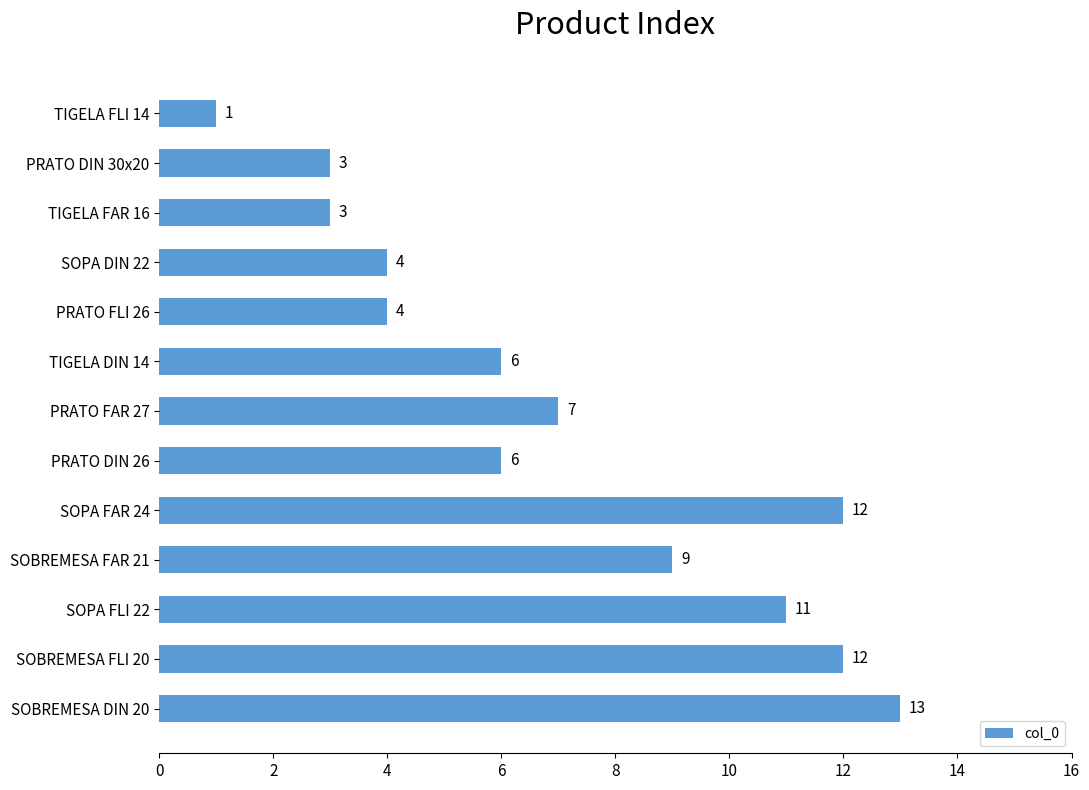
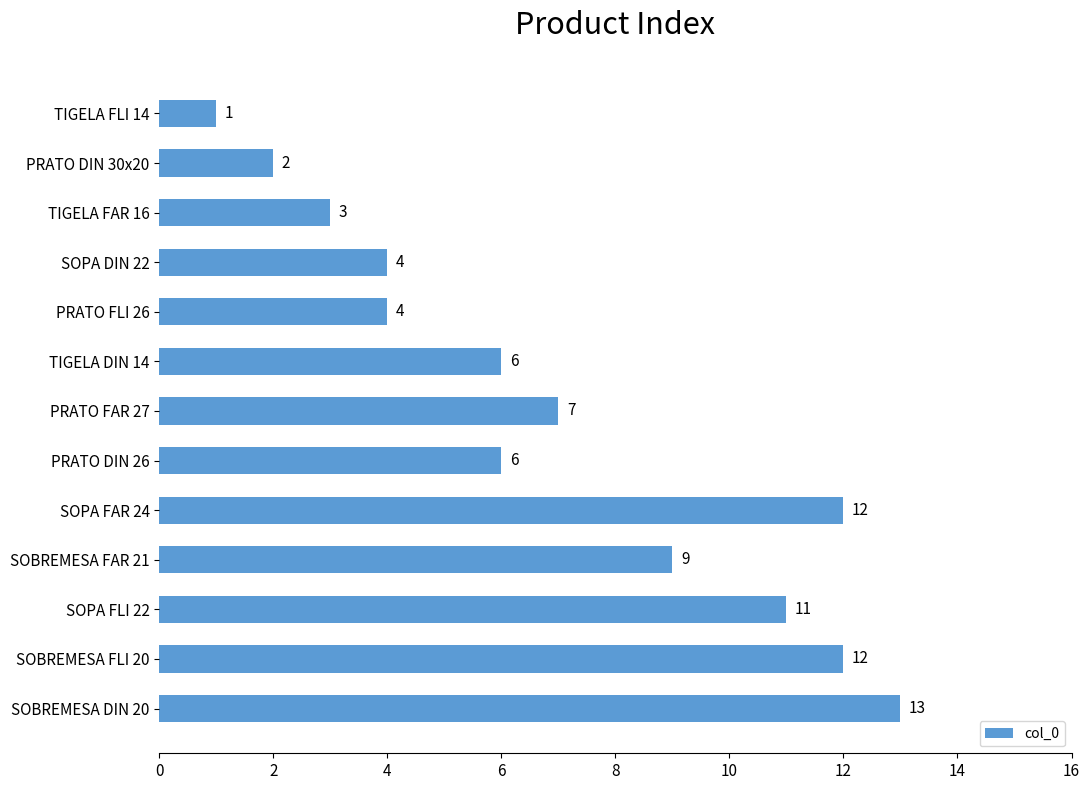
  {
    "TIGELA FLI 14": 1,
-   "PRATO DIN 30x20": 3,
+   "PRATO DIN 30x20": 2,
    "TIGELA FAR 16": 3,
    "SOPA DIN 22": 4,
    "PRATO FLI 26": 4,
    "TIGELA DIN 14": 6,
    "PRATO FAR 27": 7,
    "PRATO DIN 26": 6,
    "SOPA FAR 24": 12,
    "SOBREMESA FAR 21": 9,
    "SOPA FLI 22": 11,
    "SOBREMESA FLI 20": 12,
    "SOBREMESA DIN 20": 13
  }
